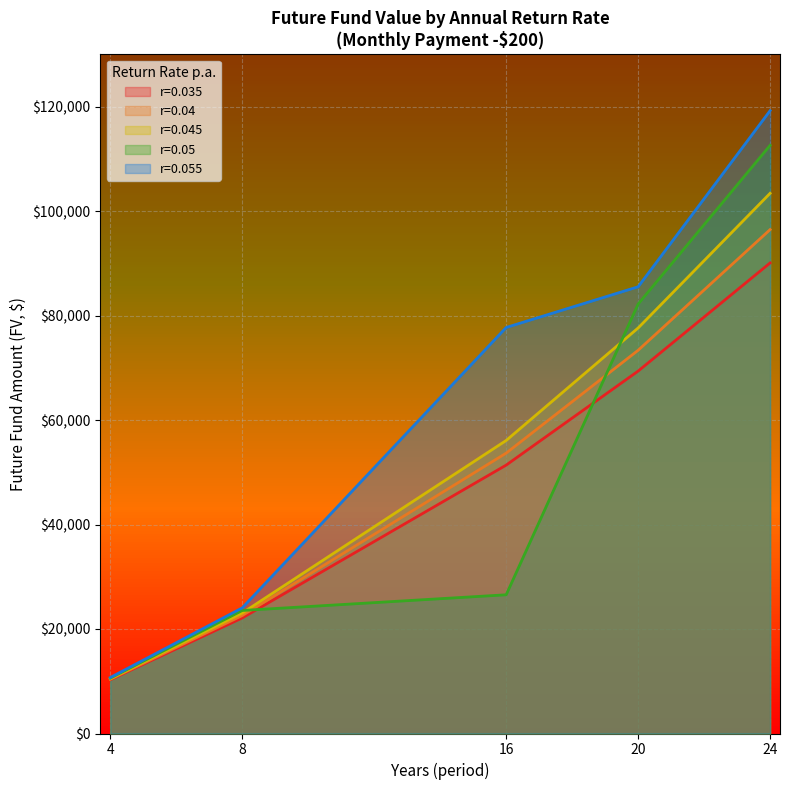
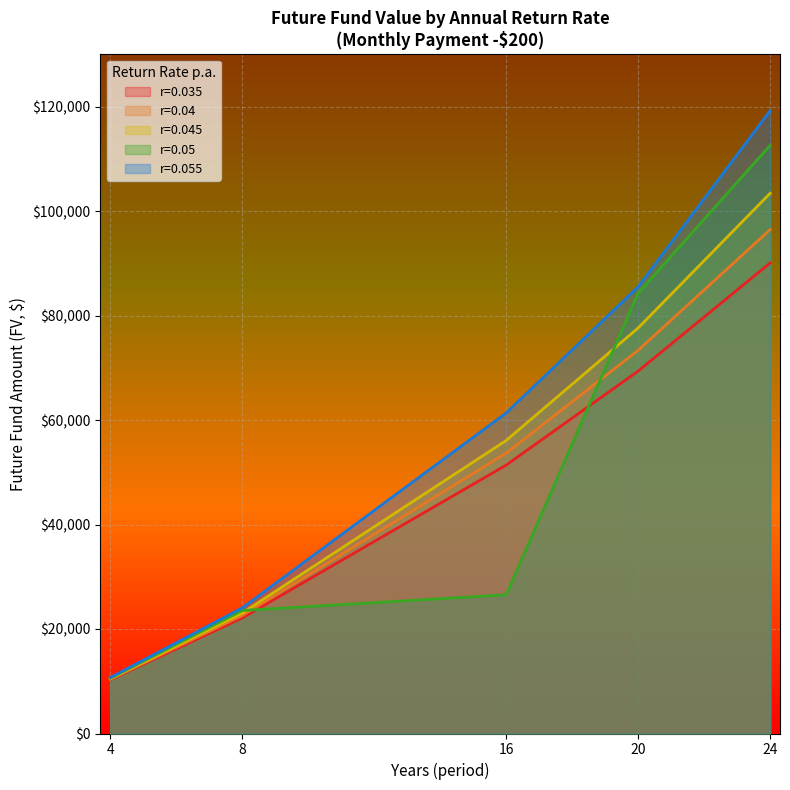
  {
    "r=0.05": {
      "16": "$27,000",
-     "20": "$82,000",
+     "20": "$84,000",
      "24": "$113,000"
    },
    "r=0.055": {
      "8": "$24,000",
-     "16": "$78,000",
+     "16": "$61,000",
      "20": "$86,000",
      "24": "$119,000"
    }
  }
